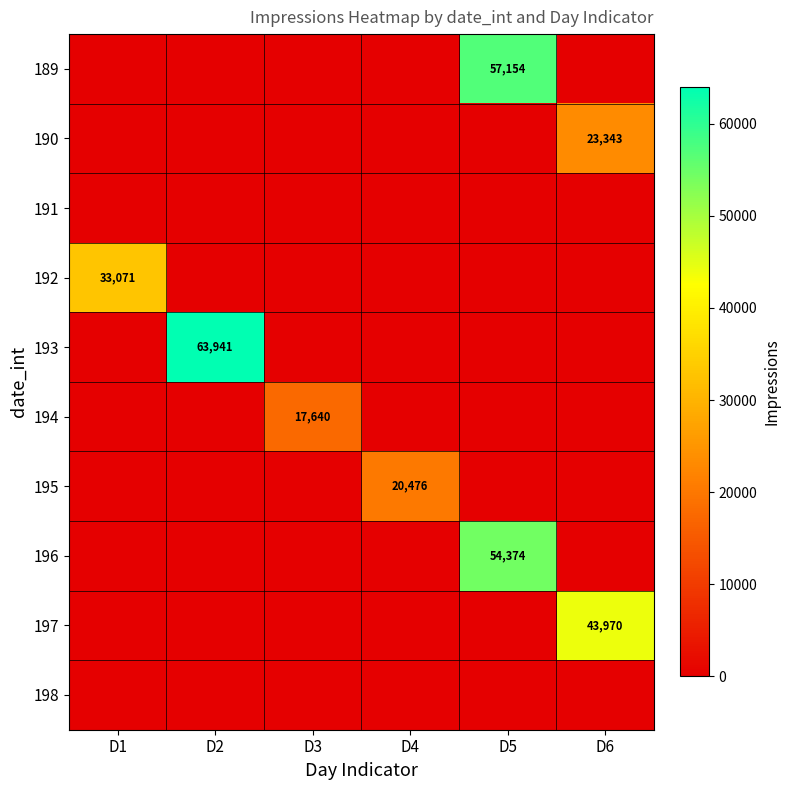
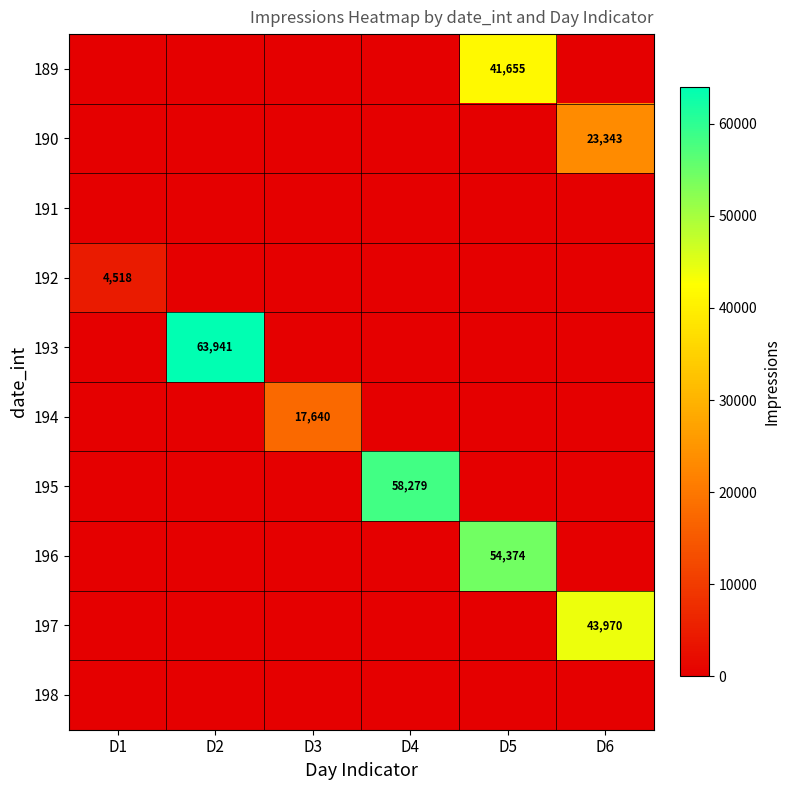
  {
    "189": {
-     "D5": "57,154"
+     "D5": "41,655"
    },
    "190": {
      "D6": "23,343"
    },
    "192": {
-     "D1": "33,071"
+     "D1": "4,518"
    },
    "193": {
      "D2": "63,941"
    },
    "194": {
      "D3": "17,640"
    },
    "195": {
-     "D4": "20,476"
+     "D4": "58,279"
    },
    "196": {
      "D5": "54,374"
    },
    "197": {
      "D6": "43,970"
    }
  }
